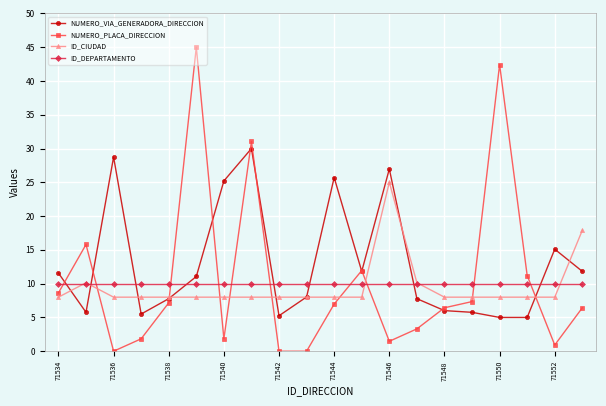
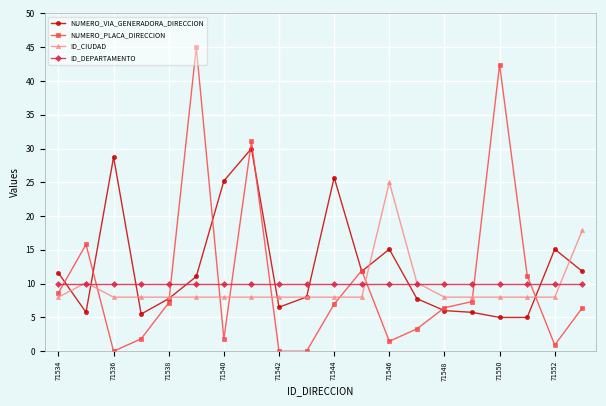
  {
    "NUMERO_VIA_GENERADORA_DIRECCION": {
      "71534": 12,
      "71536": 29,
      "71540": 25,
-     "71542": 5,
+     "71542": 7,
      "71544": 26,
-     "71546": 27,
+     "71546": 15,
      "71548": 6,
      "71550": 5,
      "71552": 15
    },
    "ID_CIUDAD": {
      "71534": 8,
      "71536": 8,
      "71540": 8,
      "71542": 8,
      "71544": 8,
      "71546": 25,
      "71548": 8,
      "71550": 8,
      "71552": 8
    }
  }
